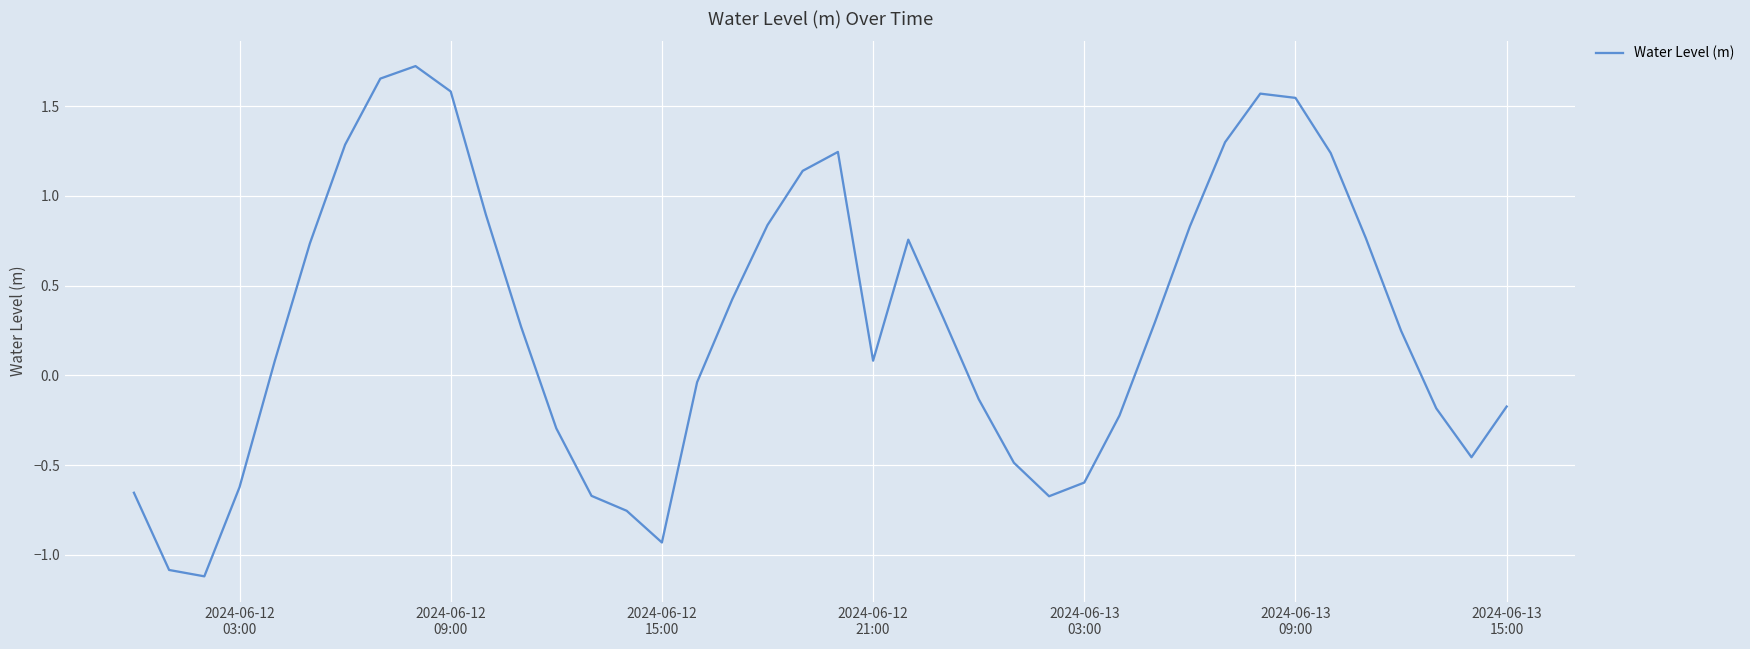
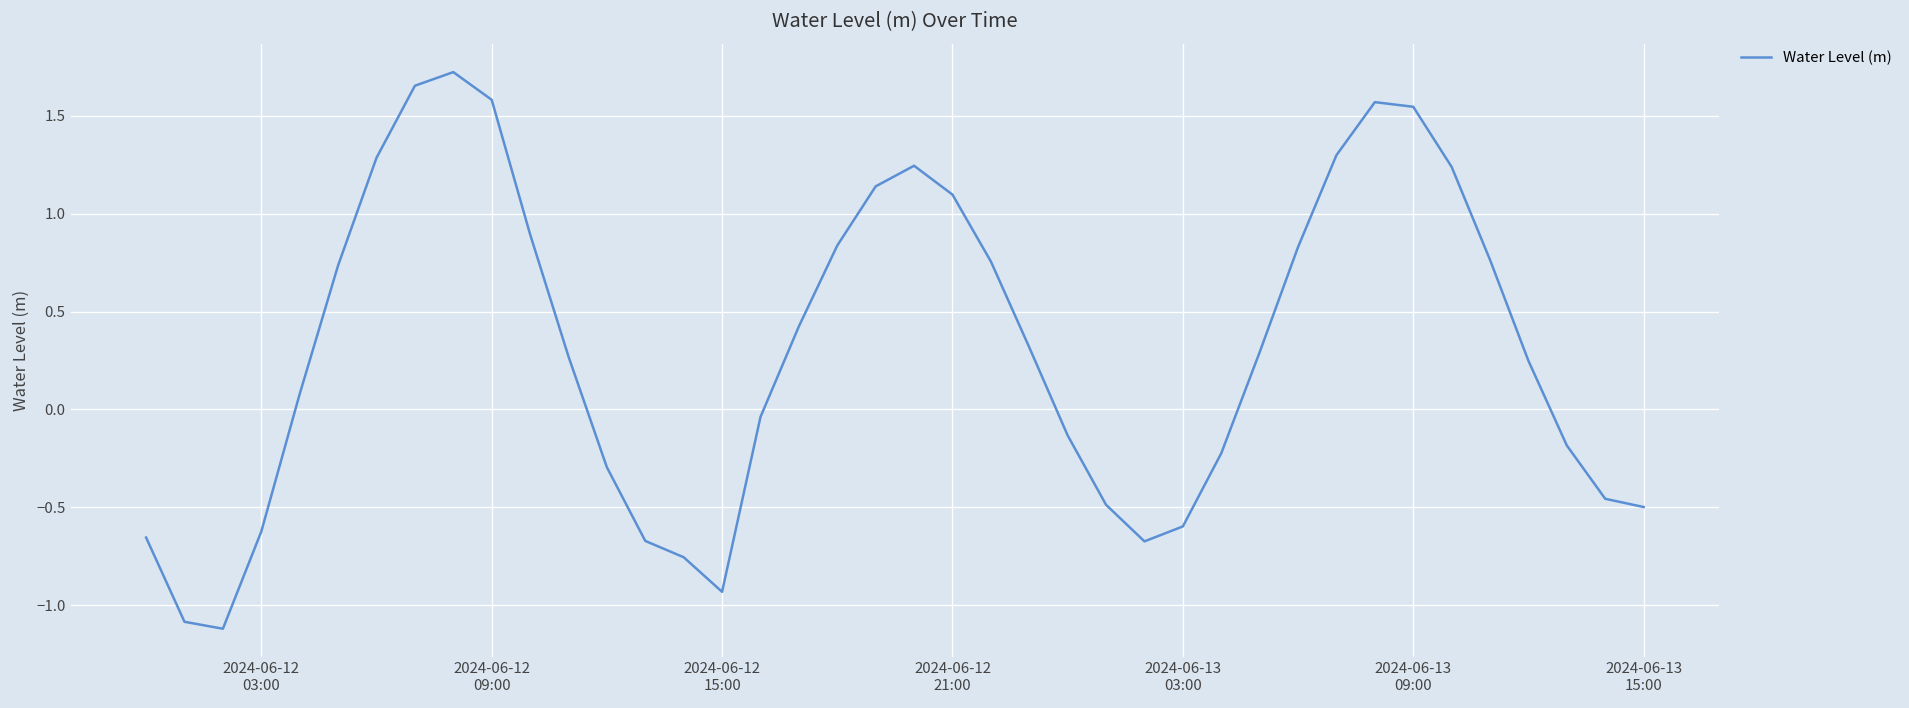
  {
    "2024-06-12 03:00": -0.62,
    "2024-06-12 09:00": 1.58,
    "2024-06-12 15:00": -0.93,
-   "2024-06-12 21:00": 0.08,
+   "2024-06-12 21:00": 1.10,
    "2024-06-13 03:00": -0.60,
    "2024-06-13 09:00": 1.55,
-   "2024-06-13 15:00": -0.17
+   "2024-06-13 15:00": -0.50
  }
